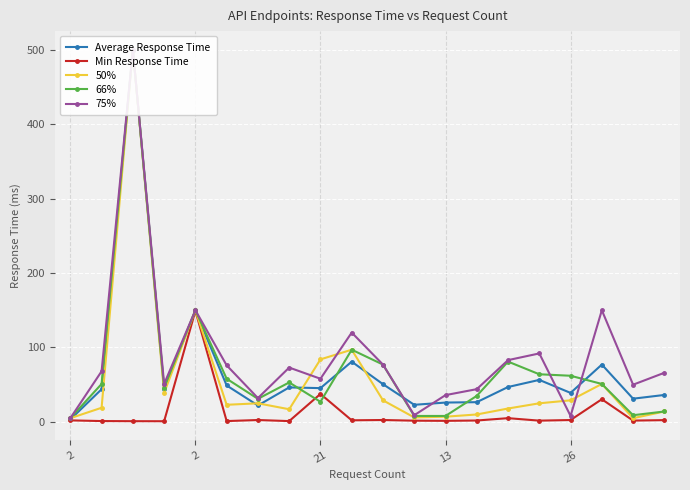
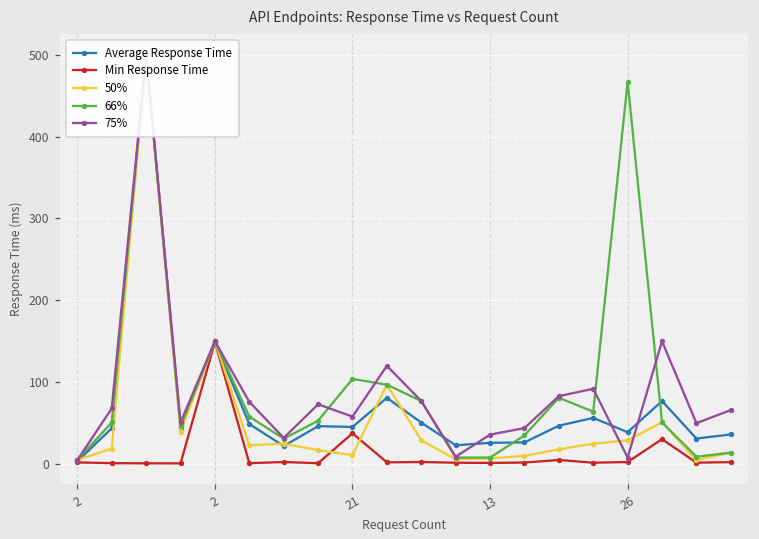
  {
    "Average Response Time": {
      "21": 50,
      "26": 40
    },
    "Min Response Time": {
      "21": 40,
      "26": 0
    },
    "50%": {
-     "21": 80,
+     "21": 10,
      "26": 30
    },
    "66%": {
-     "21": 30,
-     "26": 60
+     "21": 100,
+     "26": 470
    },
    "75%": {
      "21": 60,
      "26": 10
    }
  }
